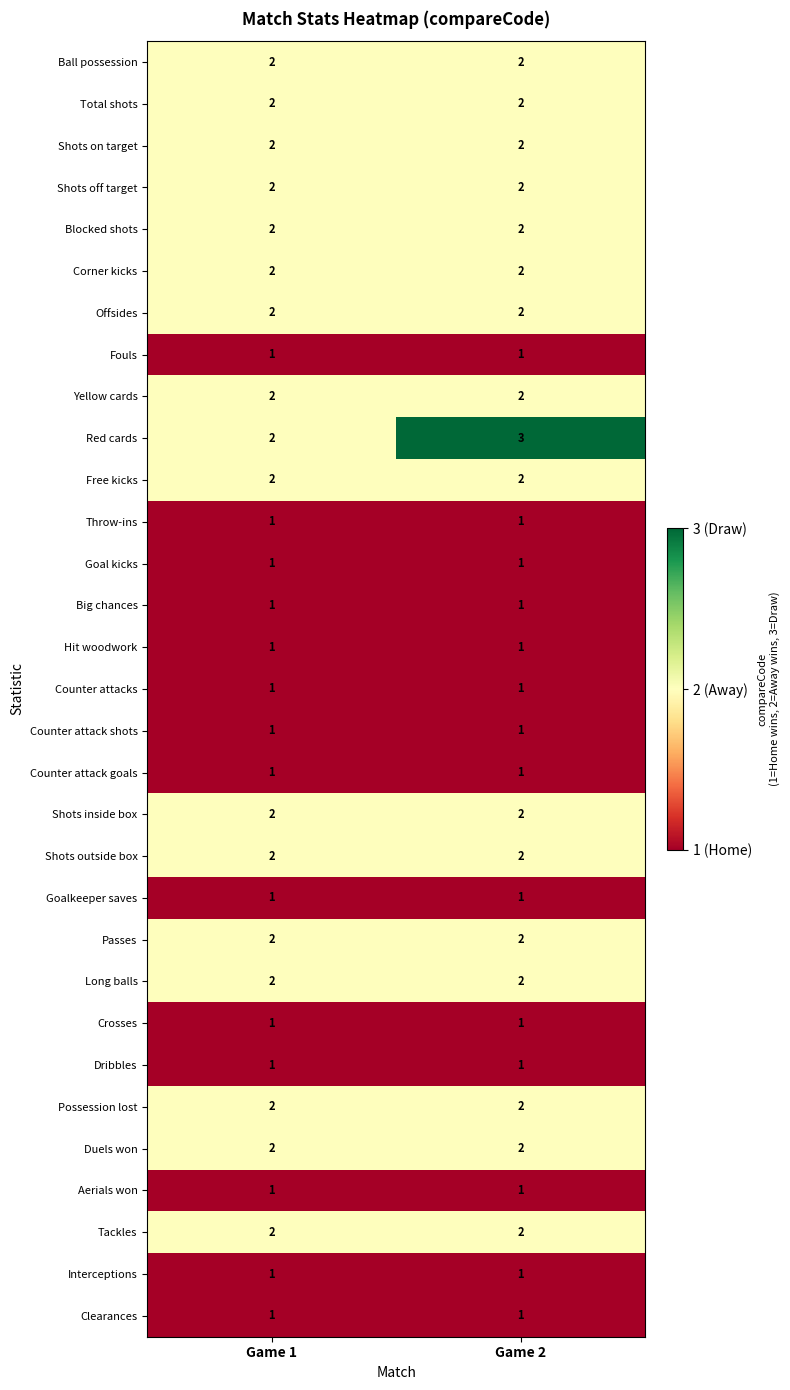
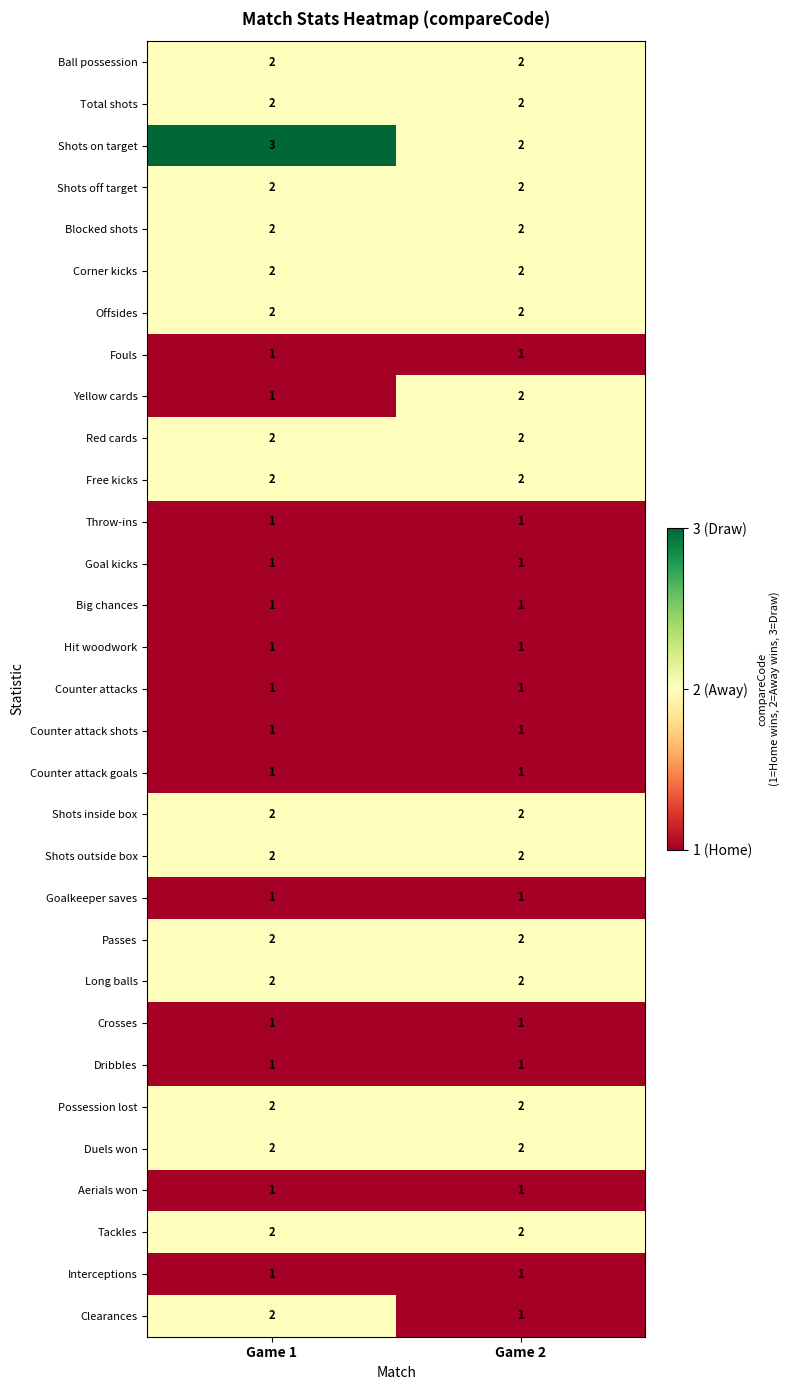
  {
    "Ball possession": {
      "Game 1": 2,
      "Game 2": 2
    },
    "Total shots": {
      "Game 1": 2,
      "Game 2": 2
    },
    "Shots on target": {
-     "Game 1": 2,
+     "Game 1": 3,
      "Game 2": 2
    },
    "Shots off target": {
      "Game 1": 2,
      "Game 2": 2
    },
    "Blocked shots": {
      "Game 1": 2,
      "Game 2": 2
    },
    "Corner kicks": {
      "Game 1": 2,
      "Game 2": 2
    },
    "Offsides": {
      "Game 1": 2,
      "Game 2": 2
    },
    "Fouls": {
      "Game 1": 1,
      "Game 2": 1
    },
    "Yellow cards": {
-     "Game 1": 2,
+     "Game 1": 1,
      "Game 2": 2
    },
    "Red cards": {
      "Game 1": 2,
-     "Game 2": 3
+     "Game 2": 2
    },
    "Free kicks": {
      "Game 1": 2,
      "Game 2": 2
    },
    "Throw-ins": {
      "Game 1": 1,
      "Game 2": 1
    },
    "Goal kicks": {
      "Game 1": 1,
      "Game 2": 1
    },
    "Big chances": {
      "Game 1": 1,
      "Game 2": 1
    },
    "Hit woodwork": {
      "Game 1": 1,
      "Game 2": 1
    },
    "Counter attacks": {
      "Game 1": 1,
      "Game 2": 1
    },
    "Counter attack shots": {
      "Game 1": 1,
      "Game 2": 1
    },
    "Counter attack goals": {
      "Game 1": 1,
      "Game 2": 1
    },
    "Shots inside box": {
      "Game 1": 2,
      "Game 2": 2
    },
    "Shots outside box": {
      "Game 1": 2,
      "Game 2": 2
    },
    "Goalkeeper saves": {
      "Game 1": 1,
      "Game 2": 1
    },
    "Passes": {
      "Game 1": 2,
      "Game 2": 2
    },
    "Long balls": {
      "Game 1": 2,
      "Game 2": 2
    },
    "Crosses": {
      "Game 1": 1,
      "Game 2": 1
    },
    "Dribbles": {
      "Game 1": 1,
      "Game 2": 1
    },
    "Possession lost": {
      "Game 1": 2,
      "Game 2": 2
    },
    "Duels won": {
      "Game 1": 2,
      "Game 2": 2
    },
    "Aerials won": {
      "Game 1": 1,
      "Game 2": 1
    },
    "Tackles": {
      "Game 1": 2,
      "Game 2": 2
    },
    "Interceptions": {
      "Game 1": 1,
      "Game 2": 1
    },
    "Clearances": {
-     "Game 1": 1,
+     "Game 1": 2,
      "Game 2": 1
    }
  }
